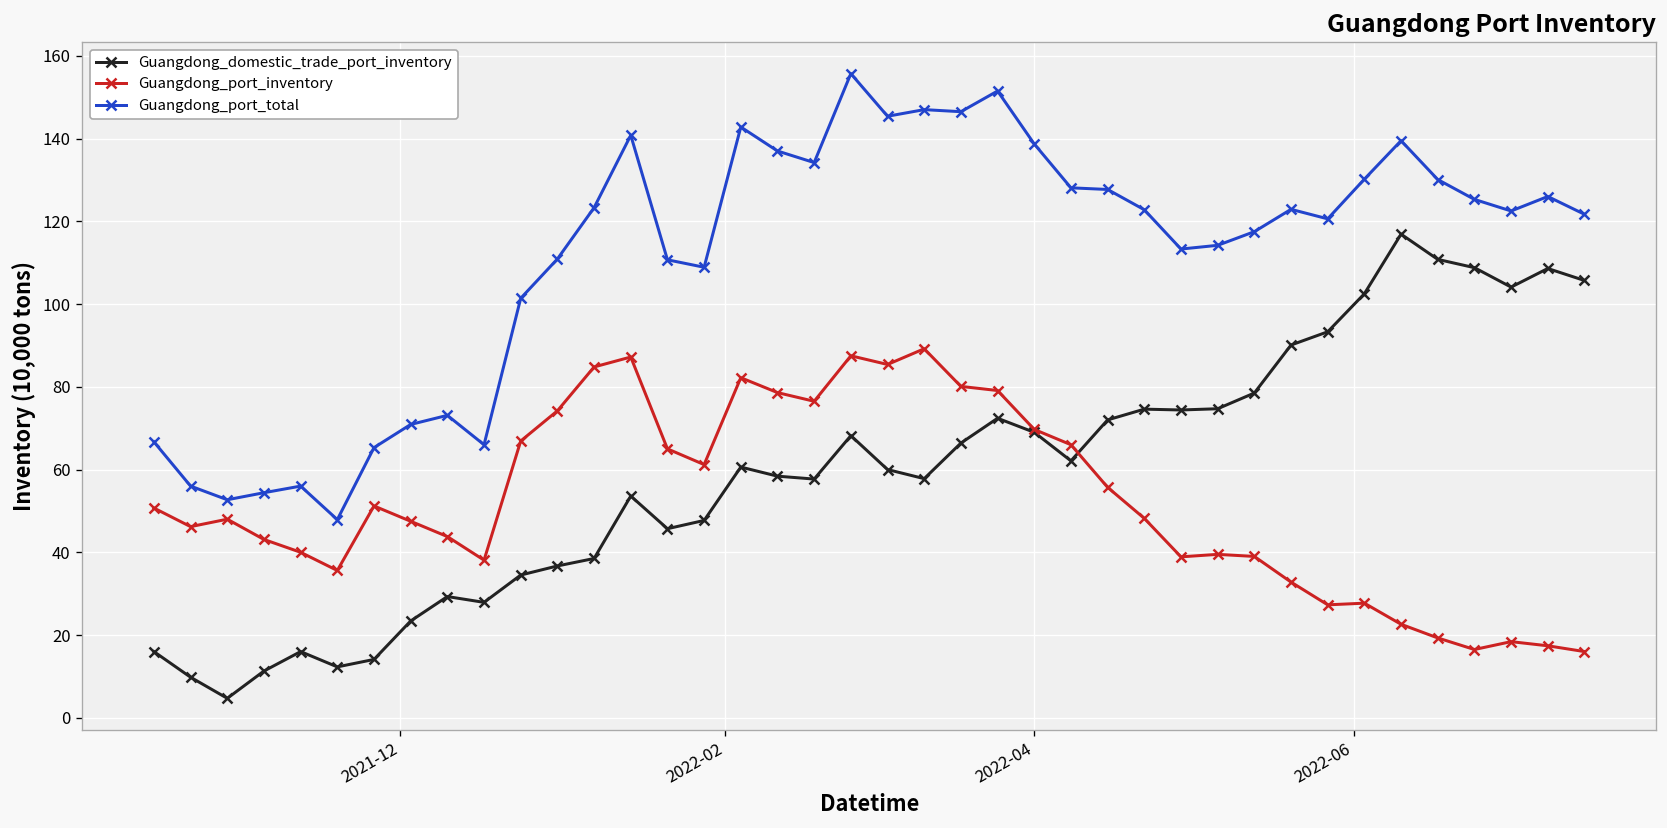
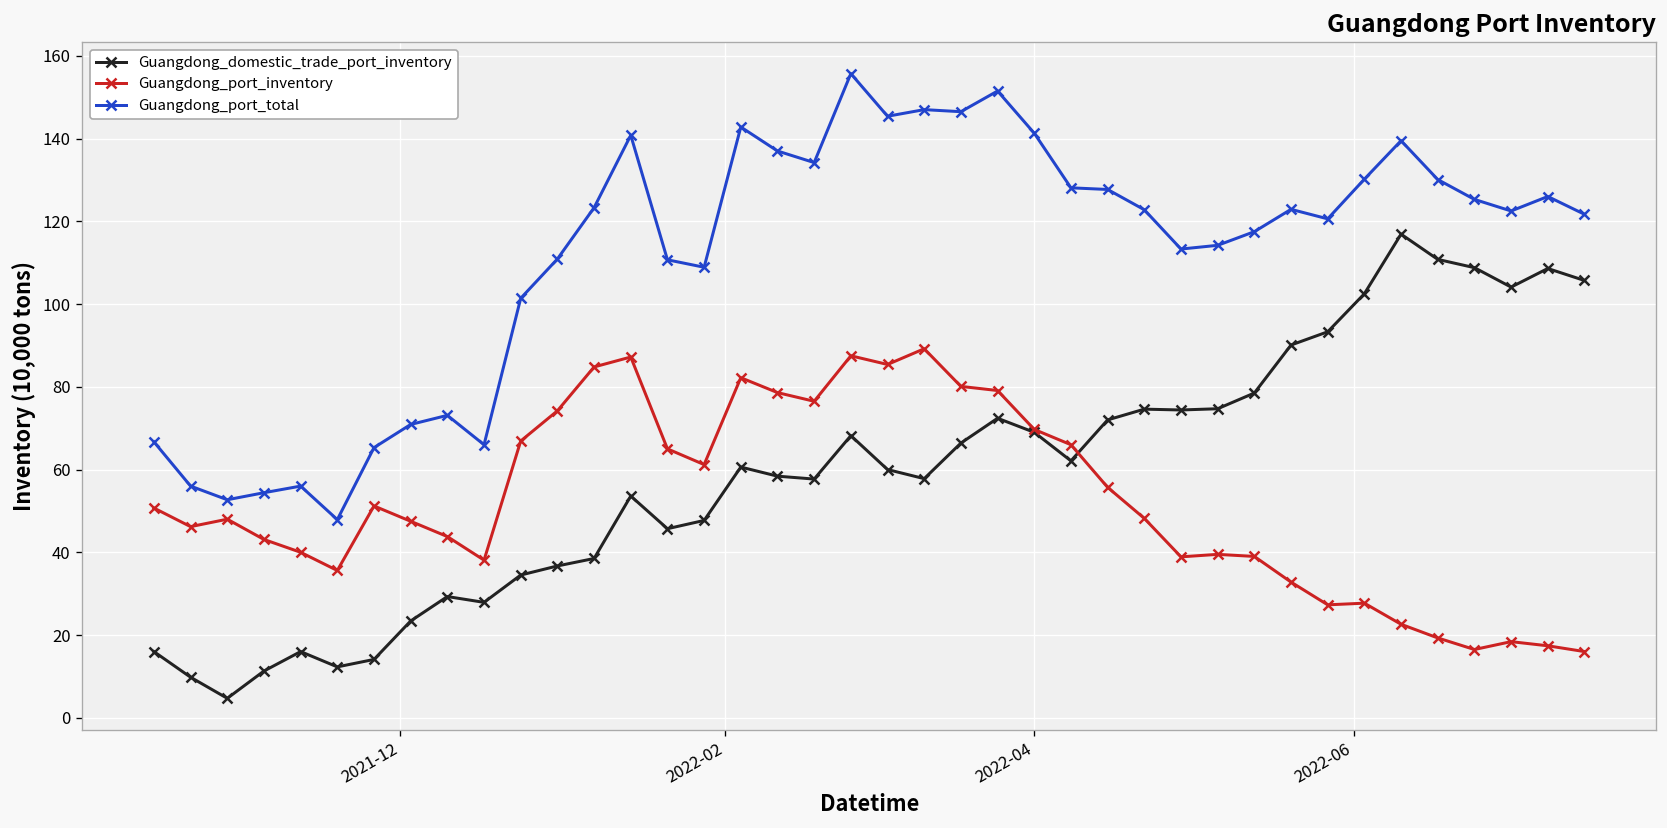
  {
    "Guangdong_port_total": {
-     "2022-04": 139
+     "2022-04": 141
    }
  }
